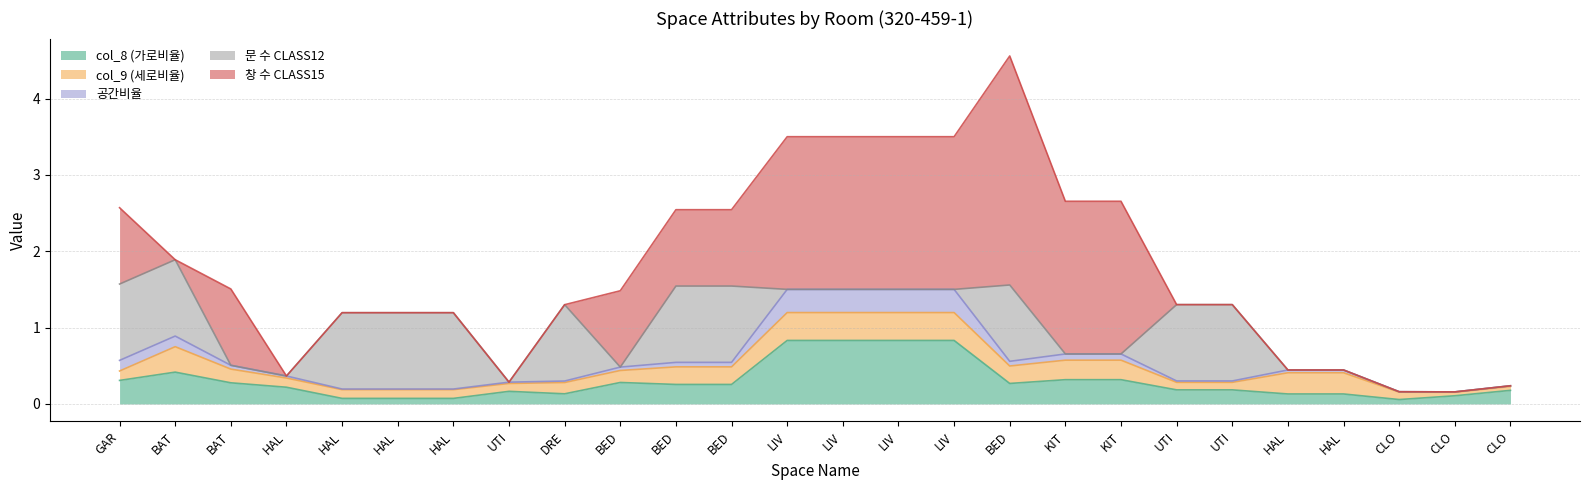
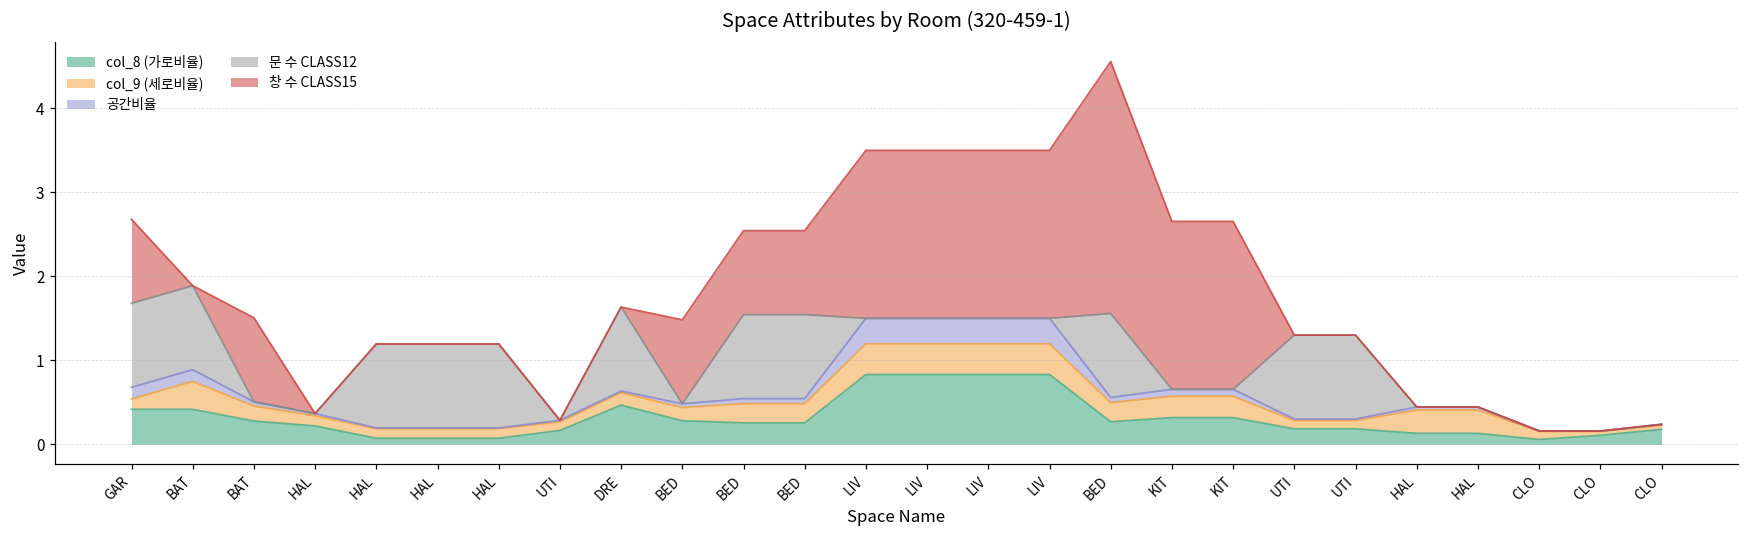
  {
    "col_8 (가로비율)": {
-     "GAR": 0.3,
-     "DRE": 0.1
+     "GAR": 0.4,
+     "DRE": 0.5
    },
    "col_9 (세로비율)": {
      "GAR": 0.1
    },
    "창 수 CLASS15": {
      "GAR": 1.0
    }
  }
